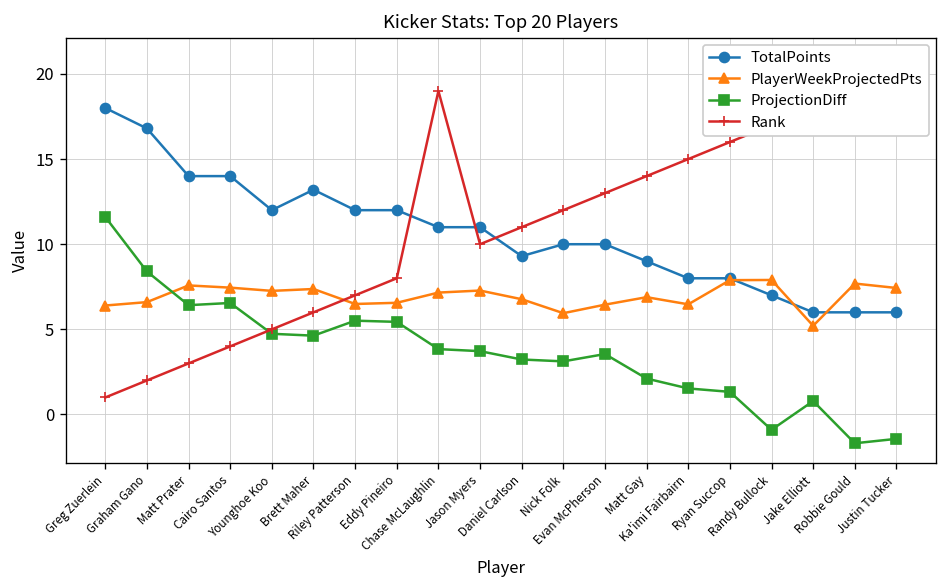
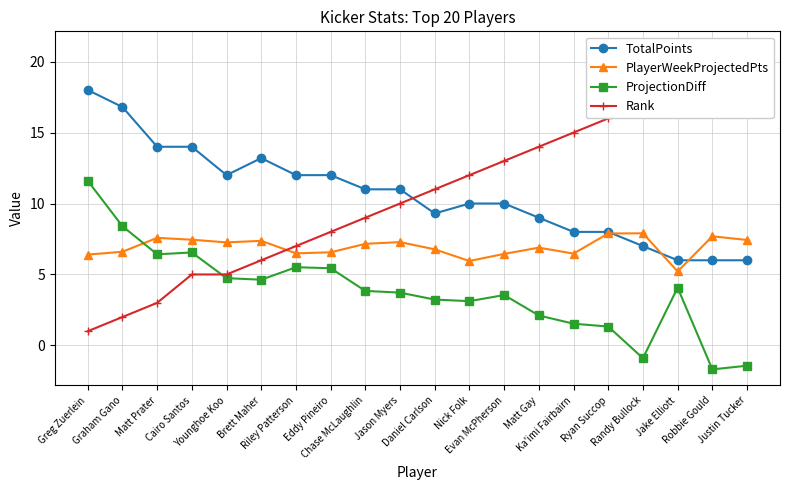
  {
    "TotalPoints": {
      "Greg Zuerlein": 18.0,
      "Graham Gano": 16.8,
      "Matt Prater": 14.0,
      "Cairo Santos": 14.0,
      "Younghoe Koo": 12.0,
      "Brett Maher": 13.2,
      "Riley Patterson": 12.0,
      "Eddy Pineiro": 12.0,
      "Chase McLaughlin": 11.0,
      "Jason Myers": 11.0,
      "Daniel Carlson": 9.3,
      "Nick Folk": 10.0,
      "Evan McPherson": 10.0,
      "Matt Gay": 9.0,
      "Ka'imi Fairbairn": 8.0,
      "Randy Bullock": 7.0,
      "Jake Elliott": 6.0,
      "Robbie Gould": 6.0,
      "Justin Tucker": 6.0
    },
    "PlayerWeekProjectedPts": {
      "Greg Zuerlein": 6.4,
      "Graham Gano": 6.6,
      "Matt Prater": 7.6,
      "Cairo Santos": 7.5,
      "Younghoe Koo": 7.3,
      "Brett Maher": 7.4,
      "Riley Patterson": 6.5,
      "Eddy Pineiro": 6.6,
      "Chase McLaughlin": 7.2,
      "Jason Myers": 7.3,
      "Daniel Carlson": 6.8,
      "Nick Folk": 6.0,
      "Evan McPherson": 6.5,
      "Matt Gay": 6.9,
      "Ka'imi Fairbairn": 6.5,
      "Randy Bullock": 7.9,
      "Jake Elliott": 5.2,
      "Robbie Gould": 7.7,
      "Justin Tucker": 7.4
    },
    "ProjectionDiff": {
      "Greg Zuerlein": 11.6,
      "Graham Gano": 8.4,
      "Matt Prater": 6.4,
      "Cairo Santos": 6.6,
      "Younghoe Koo": 4.7,
      "Brett Maher": 4.6,
      "Riley Patterson": 5.5,
      "Eddy Pineiro": 5.4,
      "Chase McLaughlin": 3.8,
      "Jason Myers": 3.7,
      "Daniel Carlson": 3.2,
      "Nick Folk": 3.1,
      "Evan McPherson": 3.6,
      "Matt Gay": 2.1,
      "Ka'imi Fairbairn": 1.5,
      "Ryan Succop": 1.3,
      "Randy Bullock": -0.9,
-     "Jake Elliott": 0.8,
+     "Jake Elliott": 4.1,
      "Robbie Gould": -1.7,
      "Justin Tucker": -1.4
    },
    "Rank": {
      "Greg Zuerlein": 1,
      "Graham Gano": 2,
      "Matt Prater": 3,
-     "Cairo Santos": 4,
+     "Cairo Santos": 5,
      "Younghoe Koo": 5,
      "Brett Maher": 6,
      "Riley Patterson": 7,
      "Eddy Pineiro": 8,
-     "Chase McLaughlin": 19,
+     "Chase McLaughlin": 9,
      "Jason Myers": 10,
      "Daniel Carlson": 11,
      "Nick Folk": 12,
      "Evan McPherson": 13,
      "Matt Gay": 14,
      "Ka'imi Fairbairn": 15,
      "Ryan Succop": 16
    }
  }
